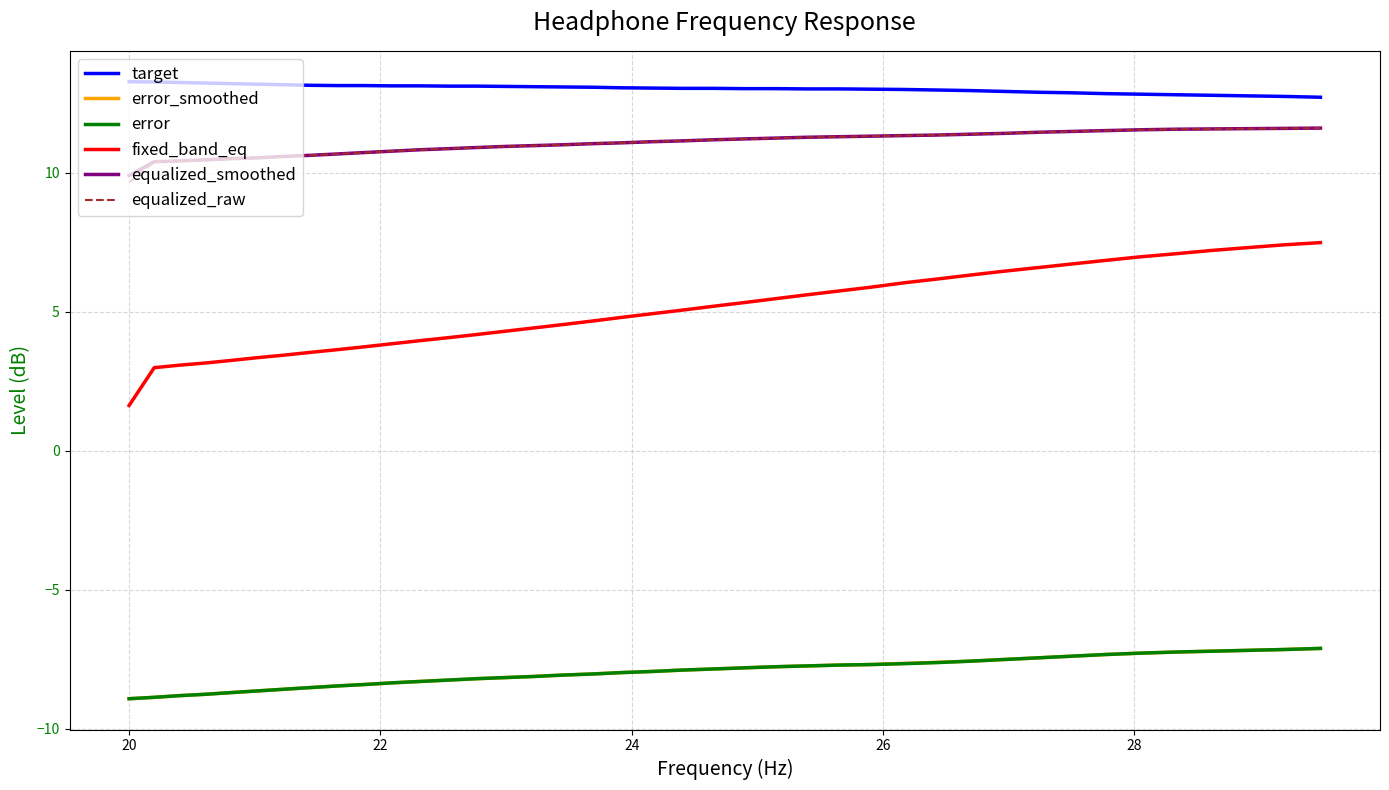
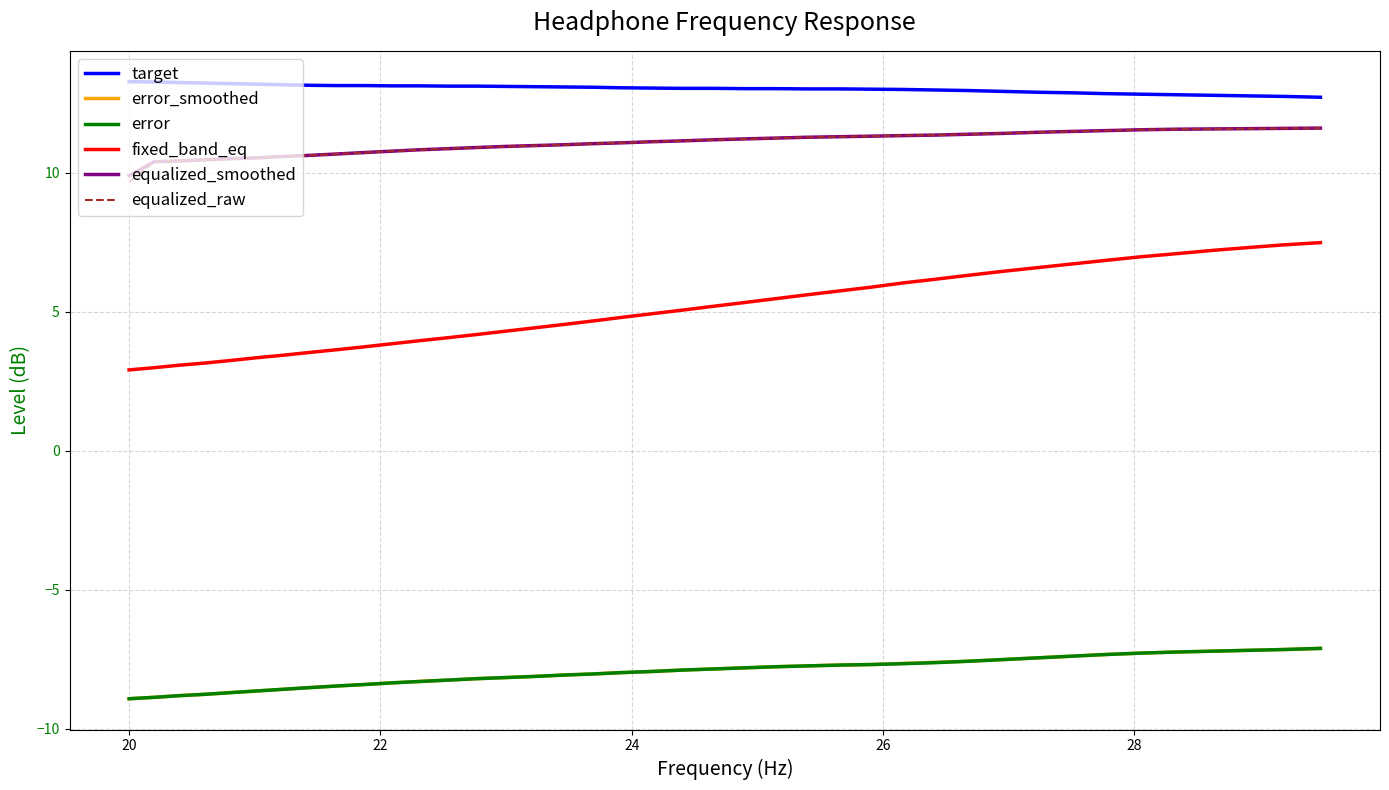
  {
    "fixed_band_eq": {
-     "20": 1.6
+     "20": 2.9
    }
  }
